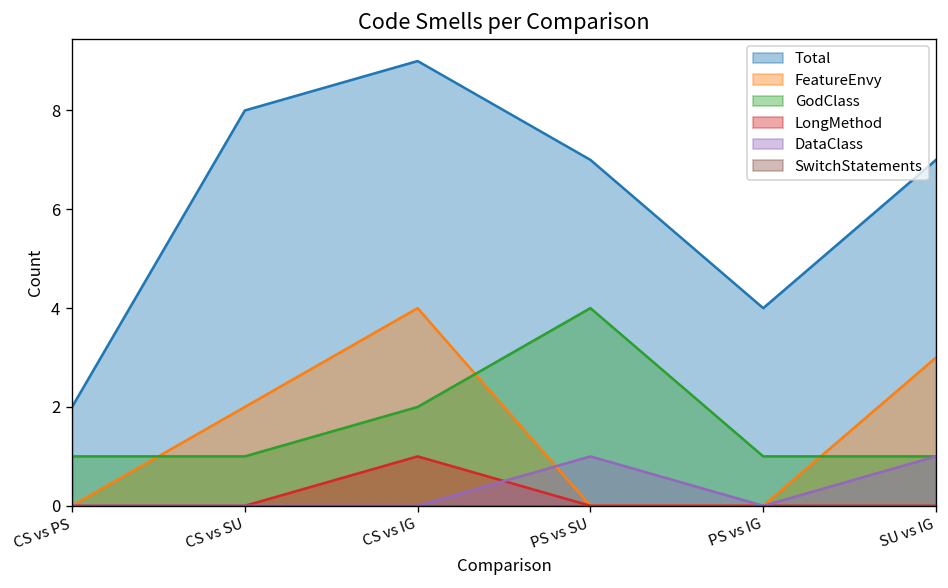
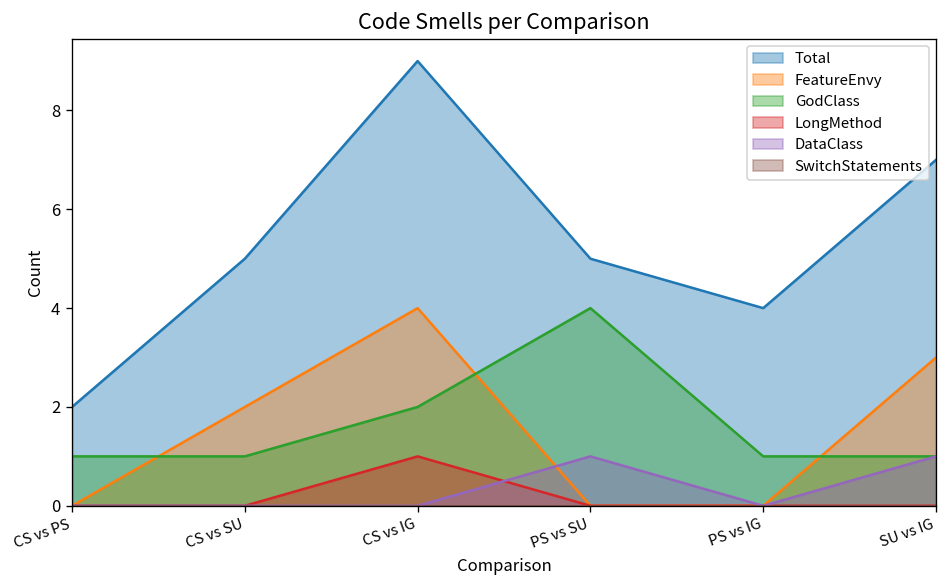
  {
    "Total": {
      "CS vs PS": 2,
-     "CS vs SU": 8,
+     "CS vs SU": 5,
      "CS vs IG": 9,
-     "PS vs SU": 7,
+     "PS vs SU": 5,
      "PS vs IG": 4,
      "SU vs IG": 7
    },
    "GodClass": {
      "CS vs PS": 1,
      "CS vs SU": 1,
      "CS vs IG": 2,
      "PS vs SU": 4,
      "PS vs IG": 1
    },
    "DataClass": {
      "PS vs SU": 1
    }
  }
